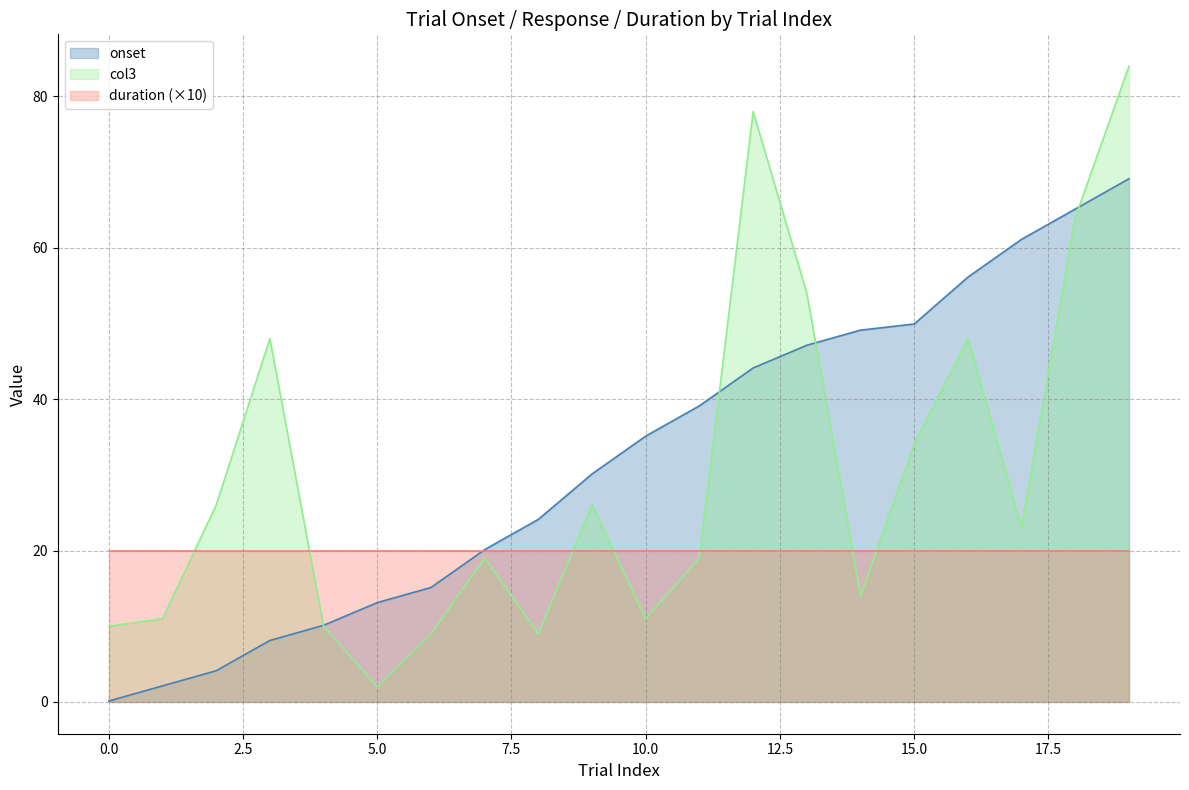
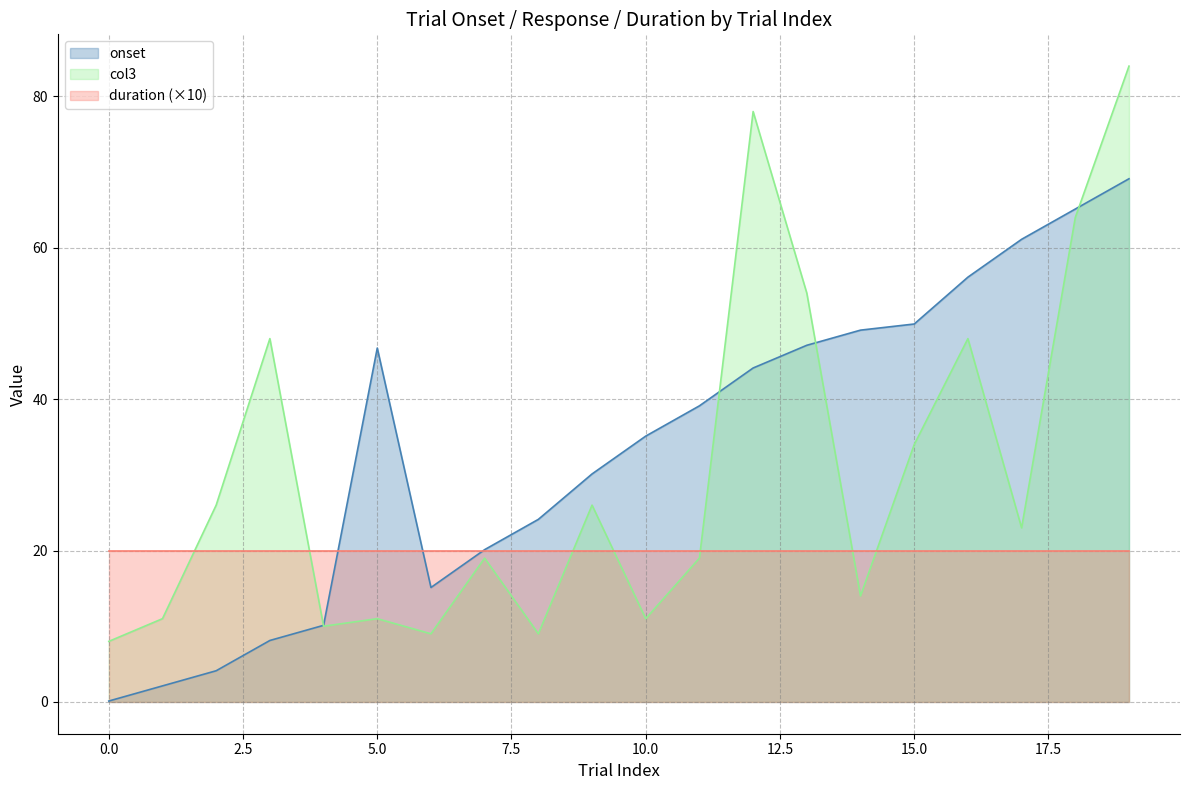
  {
    "onset": {
      "0.0": 0,
-     "5.0": 13,
+     "5.0": 47,
      "10.0": 35,
      "15.0": 50
    },
    "col3": {
-     "0.0": 10,
-     "5.0": 2,
+     "0.0": 8,
+     "5.0": 11,
      "10.0": 11,
      "15.0": 34
    },
    "duration (×10)": {
      "0.0": 20,
      "5.0": 20,
      "10.0": 20,
      "15.0": 20
    }
  }
